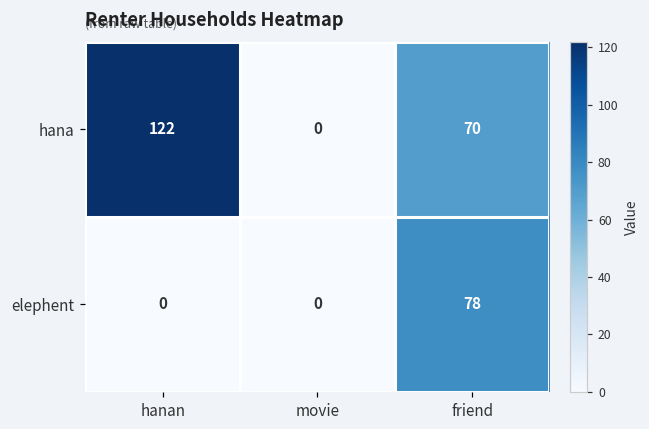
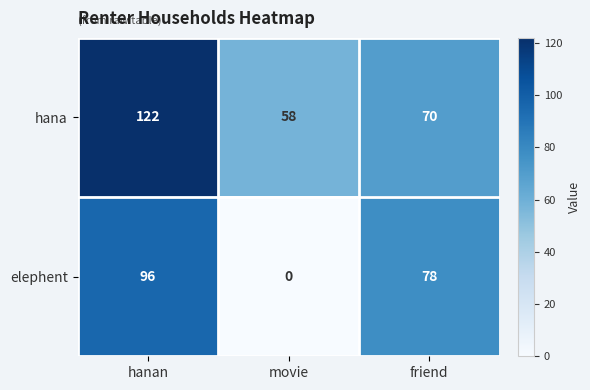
  {
    "hana": {
      "hanan": 122,
-     "movie": 0,
+     "movie": 58,
      "friend": 70
    },
    "elephent": {
-     "hanan": 0,
+     "hanan": 96,
      "movie": 0,
      "friend": 78
    }
  }
